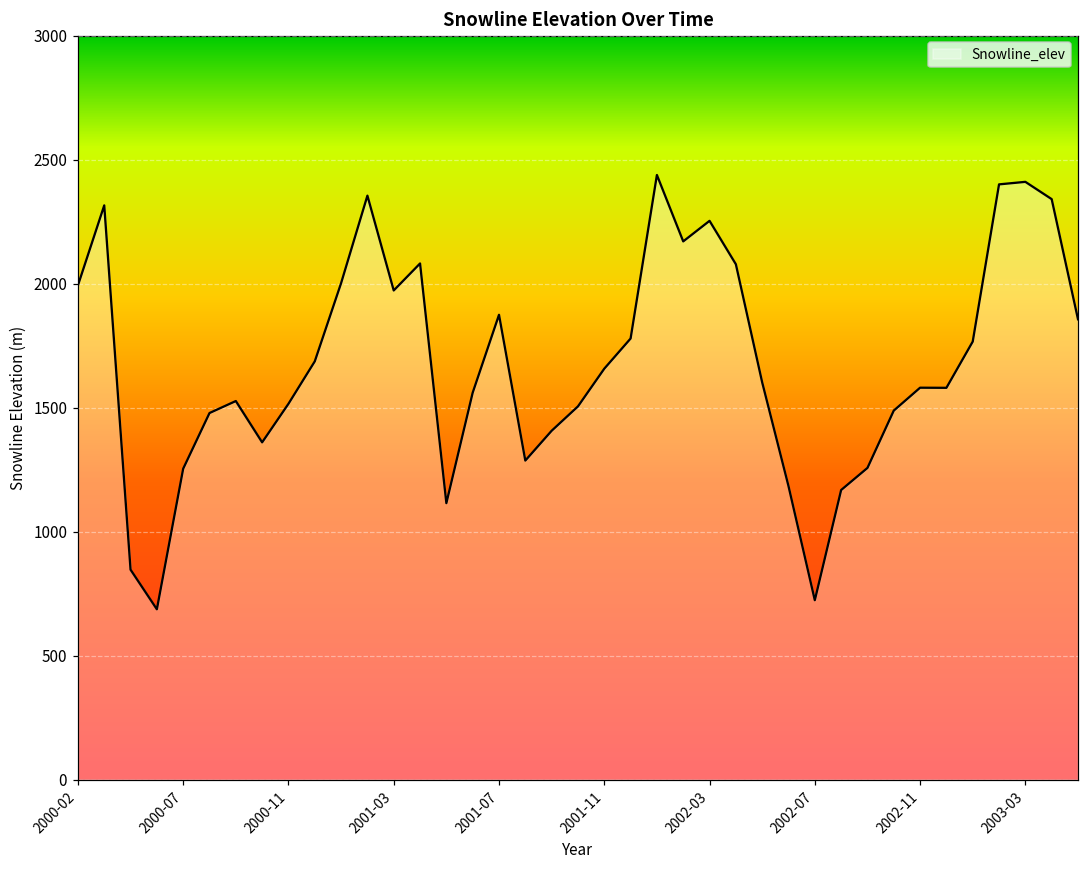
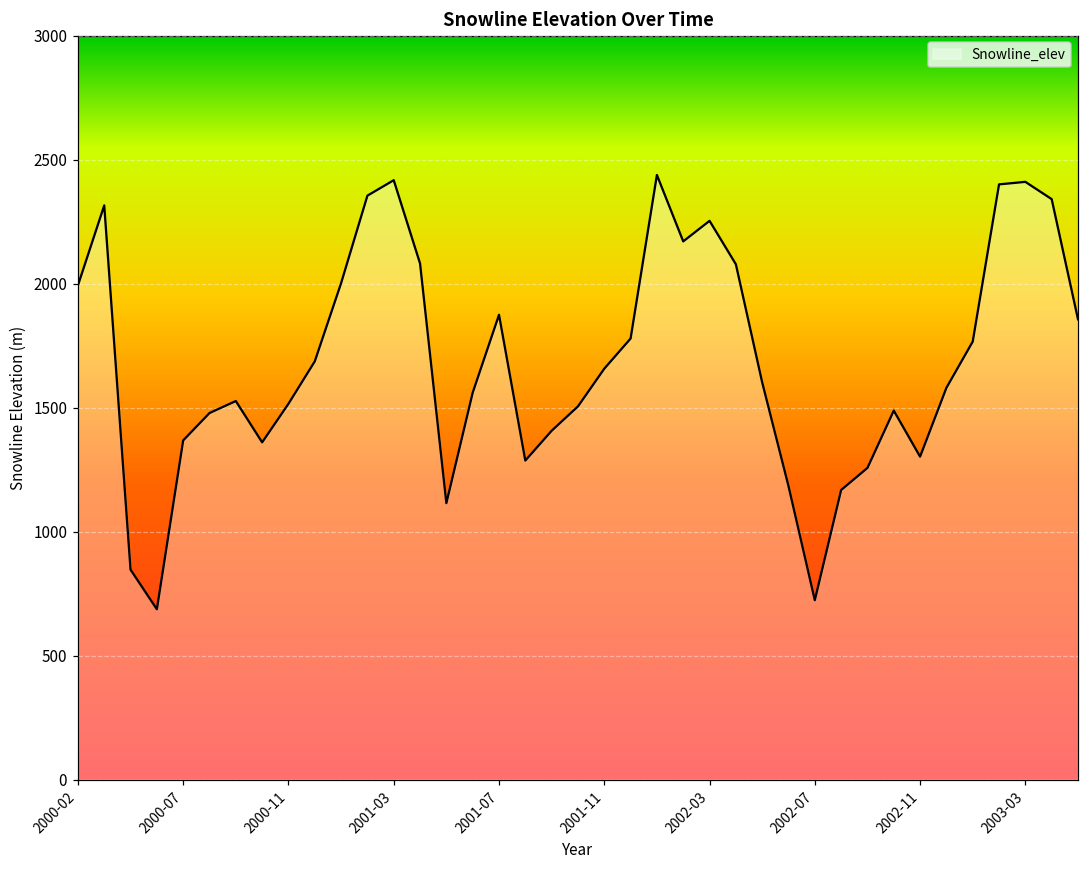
  {
    "2000-02": 1990,
-   "2000-07": 1250,
+   "2000-07": 1370,
    "2000-11": 1520,
-   "2001-03": 1970,
+   "2001-03": 2420,
    "2001-07": 1870,
    "2001-11": 1660,
    "2002-03": 2250,
    "2002-07": 720,
-   "2002-11": 1580,
+   "2002-11": 1300,
    "2003-03": 2410
  }
